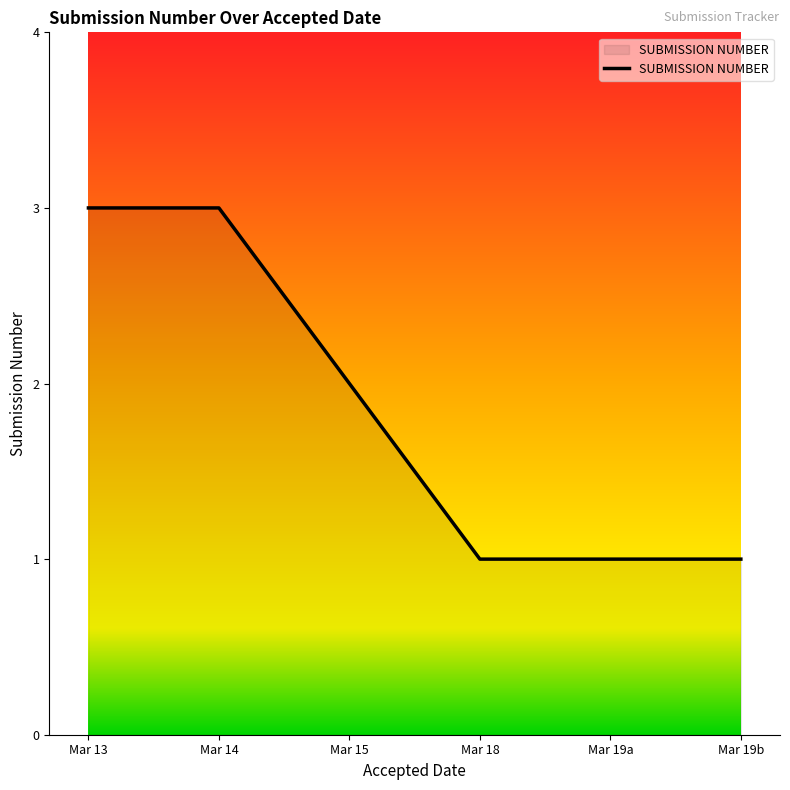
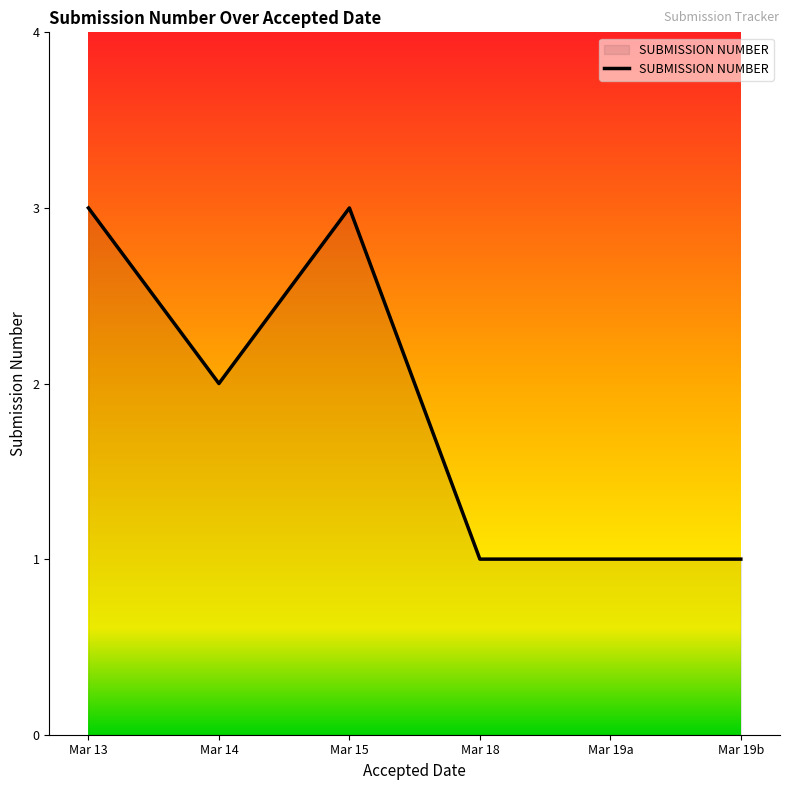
  {
    "Mar 13": 3,
-   "Mar 14": 3,
-   "Mar 15": 2,
+   "Mar 14": 2,
+   "Mar 15": 3,
    "Mar 18": 1,
    "Mar 19a": 1,
    "Mar 19b": 1
  }
